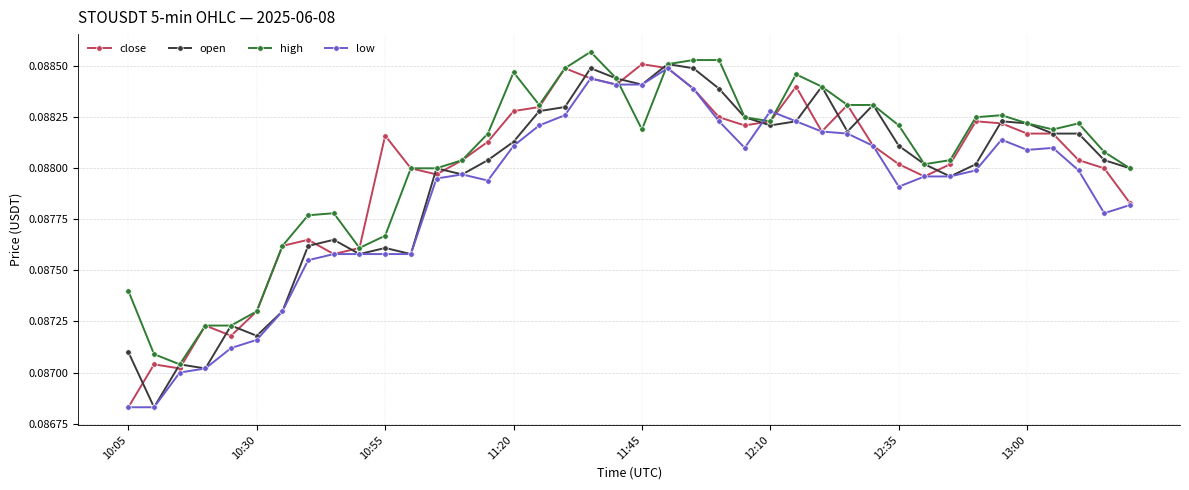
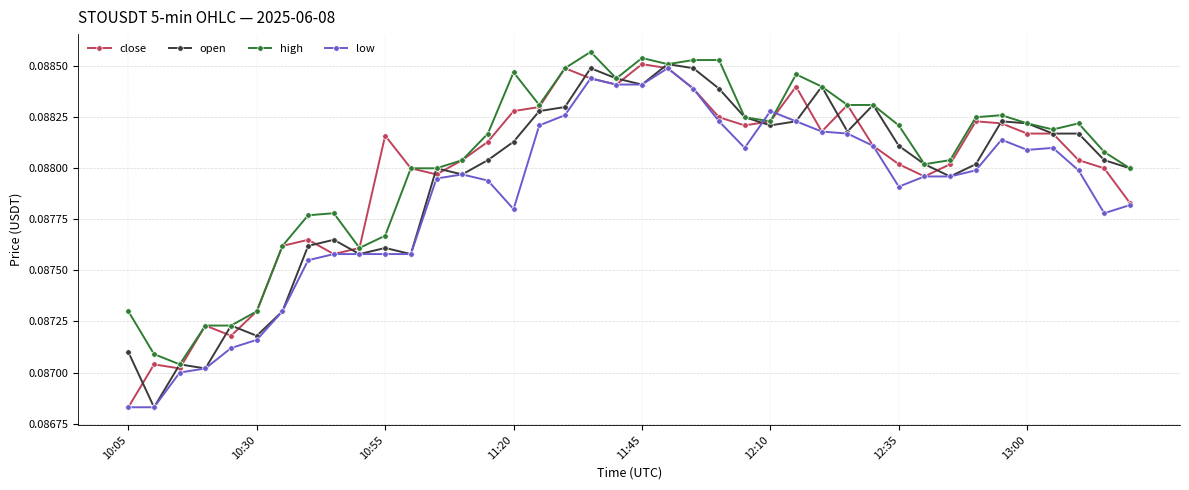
  {
    "close": {
      "10:55": 0.08816,
      "11:20": 0.08828,
      "11:45": 0.08851,
      "12:35": 0.08802,
      "13:00": 0.08817
    },
    "open": {
      "10:05": 0.08710,
      "10:30": 0.08718,
      "10:55": 0.08761,
      "11:20": 0.08813,
      "12:10": 0.08821,
      "12:35": 0.08811
    },
    "high": {
-     "10:05": 0.0874,
+     "10:05": 0.0873,
      "10:55": 0.08767,
      "11:20": 0.08847,
-     "11:45": 0.08819,
+     "11:45": 0.08854,
      "12:35": 0.08821
    },
    "low": {
      "10:30": 0.08716,
      "10:55": 0.08758,
-     "11:20": 0.08811,
+     "11:20": 0.08780,
      "12:10": 0.08828,
      "12:35": 0.08791,
      "13:00": 0.08809
    }
  }
